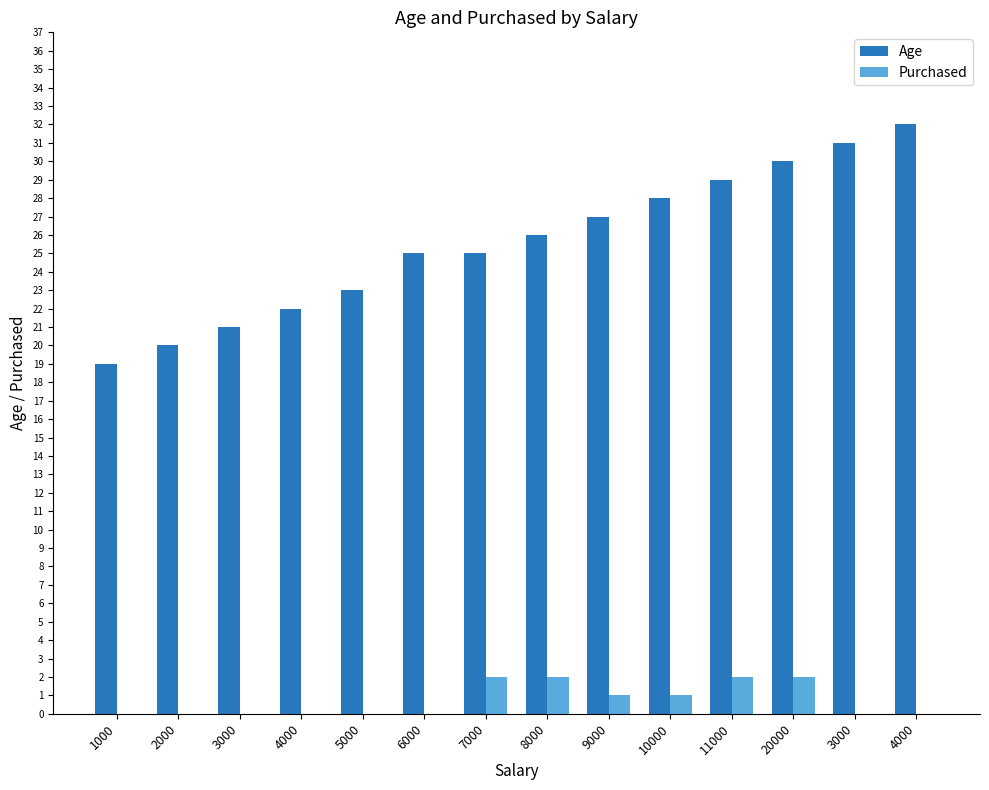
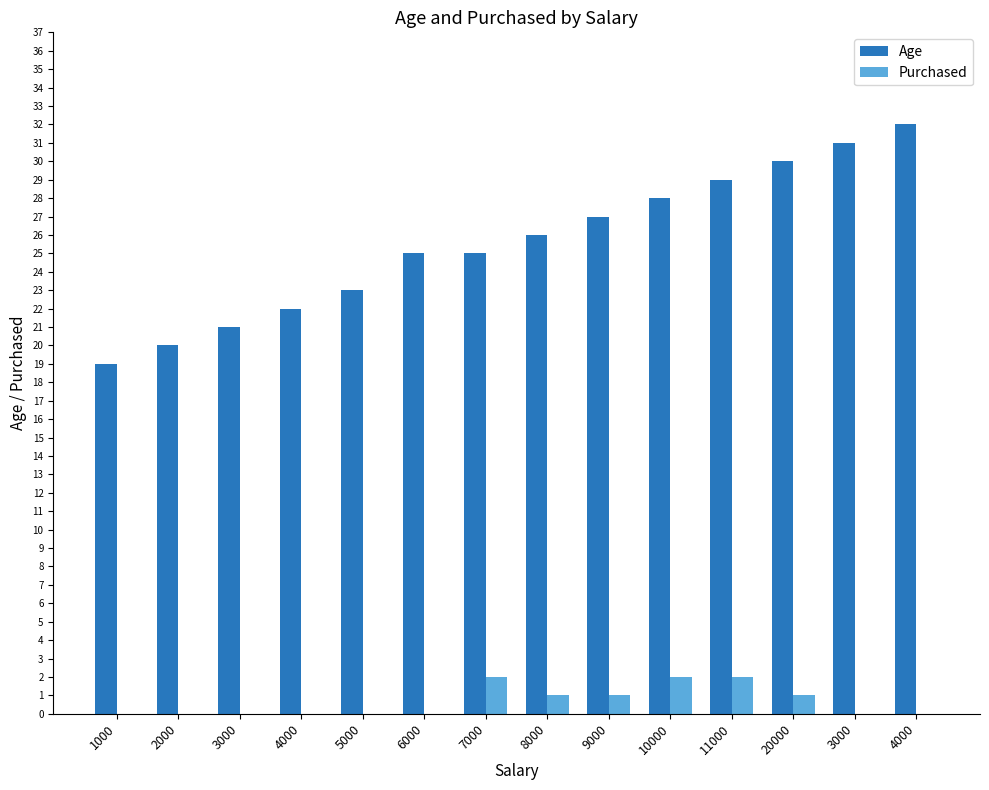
  {
    "Age": {
      "1000": 19,
      "2000": 20,
      "5000": 23,
      "6000": 25,
      "7000": 25,
      "8000": 26,
      "9000": 27,
      "10000": 28,
      "11000": 29,
      "20000": 30
    },
    "Purchased": {
      "1000": 0,
      "2000": 0,
      "5000": 0,
      "6000": 0,
      "7000": 2,
-     "8000": 2,
+     "8000": 1,
      "9000": 1,
-     "10000": 1,
+     "10000": 2,
      "11000": 2,
-     "20000": 2
+     "20000": 1
    }
  }
